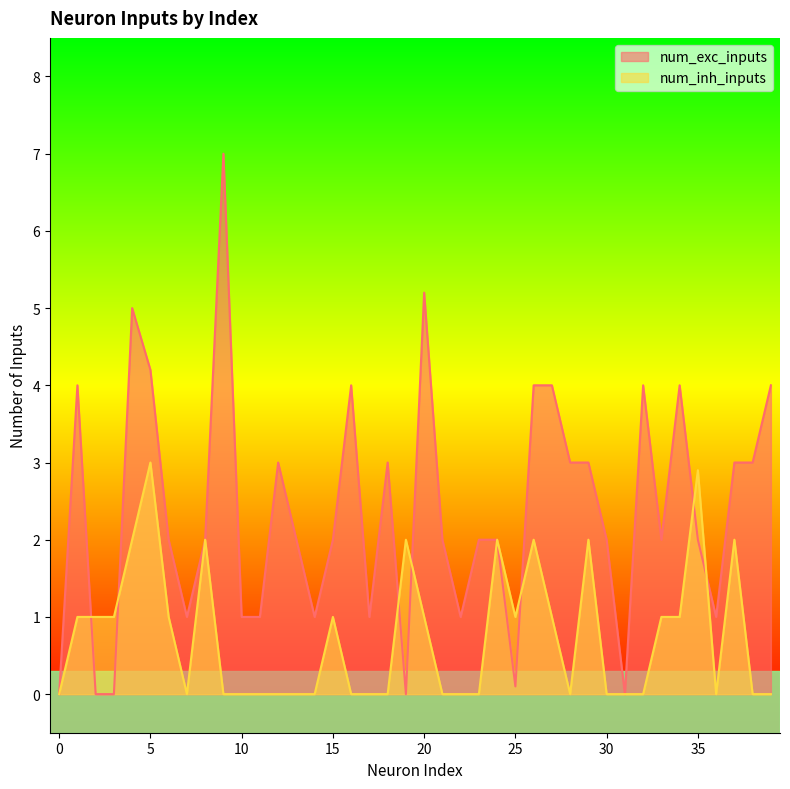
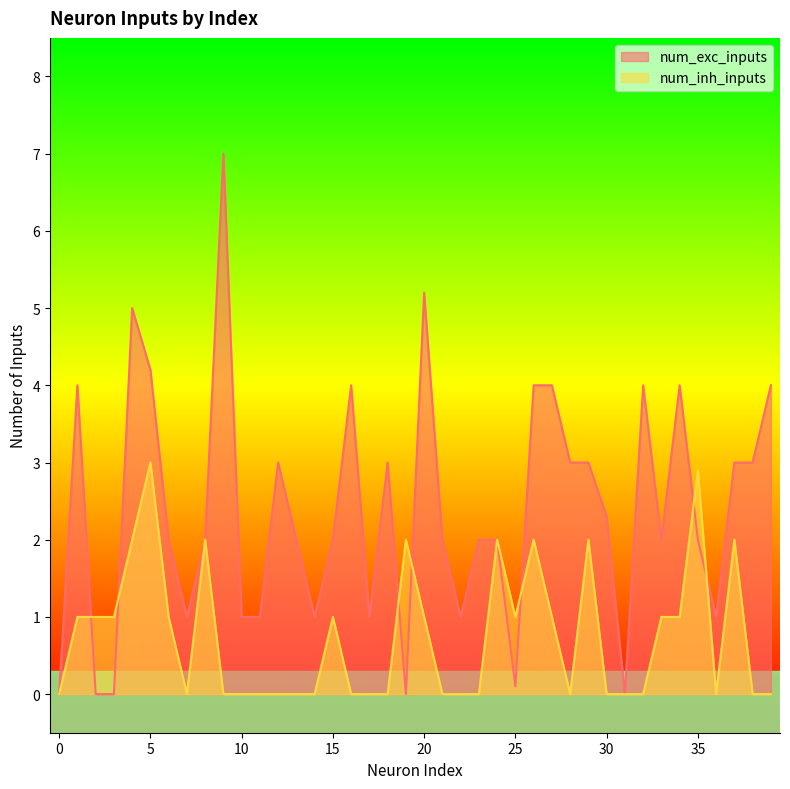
  {
    "num_exc_inputs": {
      "5": 4.2,
      "10": 1.0,
      "15": 2.0,
      "20": 5.2,
-     "30": 2.0,
+     "30": 2.3,
      "35": 2.0
    },
    "num_inh_inputs": {
      "5": 3.0,
      "15": 1.0,
      "20": 1.0,
      "25": 1.0,
      "35": 2.9
    }
  }
